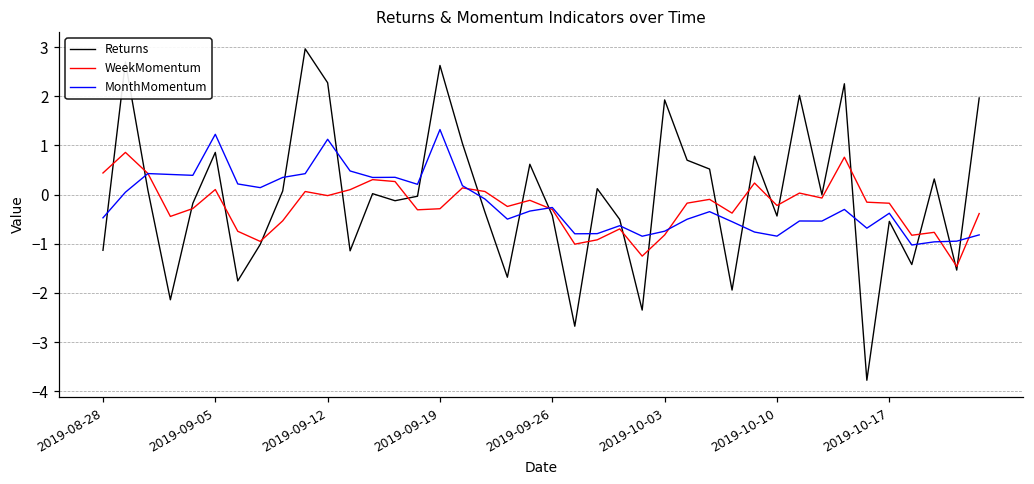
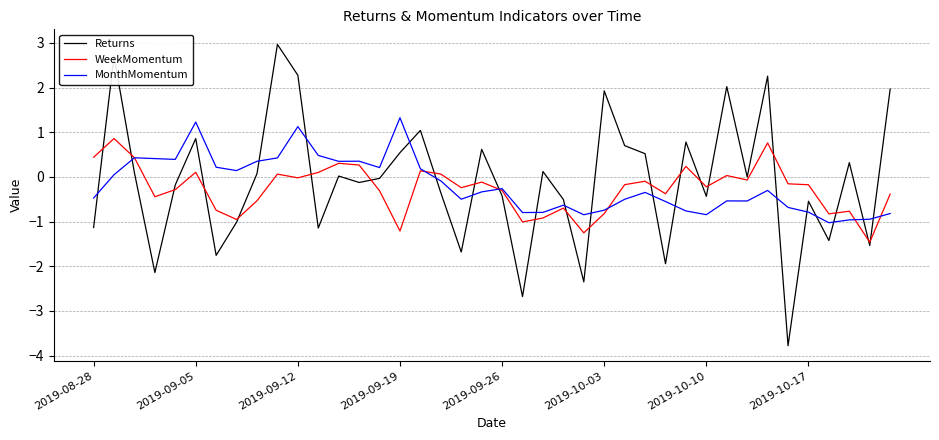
  {
    "Returns": {
      "2019-08-28": -1.1,
      "2019-09-05": 0.9,
      "2019-09-12": 2.3,
-     "2019-09-19": 2.6,
+     "2019-09-19": 0.5,
      "2019-09-26": -0.4,
      "2019-10-03": 1.9,
      "2019-10-10": -0.4,
      "2019-10-17": -0.5
    },
    "WeekMomentum": {
      "2019-08-28": 0.4,
      "2019-09-05": 0.1,
      "2019-09-12": 0.0,
-     "2019-09-19": -0.3,
+     "2019-09-19": -1.2,
      "2019-10-03": -0.8,
      "2019-10-10": -0.2,
      "2019-10-17": -0.2
    },
    "MonthMomentum": {
      "2019-08-28": -0.5,
      "2019-09-05": 1.2,
      "2019-09-12": 1.1,
      "2019-09-19": 1.3,
      "2019-10-03": -0.7,
      "2019-10-10": -0.8,
-     "2019-10-17": -0.4
+     "2019-10-17": -0.8
    }
  }
